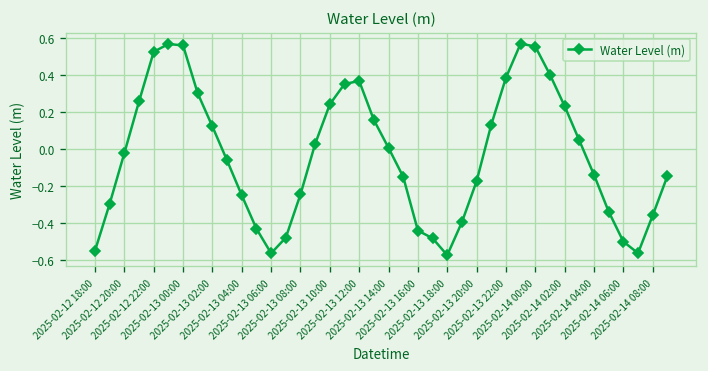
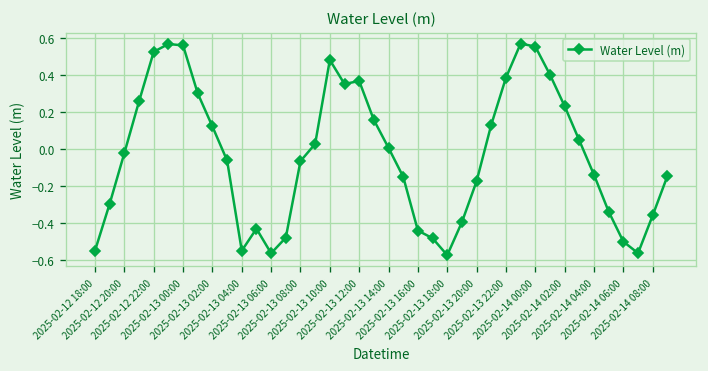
  {
    "2025-02-12 18:00": -0.55,
    "2025-02-12 20:00": -0.02,
    "2025-02-12 22:00": 0.52,
    "2025-02-13 00:00": 0.56,
    "2025-02-13 02:00": 0.12,
-   "2025-02-13 04:00": -0.25,
+   "2025-02-13 04:00": -0.55,
    "2025-02-13 06:00": -0.56,
-   "2025-02-13 08:00": -0.24,
-   "2025-02-13 10:00": 0.24,
+   "2025-02-13 08:00": -0.07,
+   "2025-02-13 10:00": 0.48,
    "2025-02-13 12:00": 0.37,
    "2025-02-13 14:00": 0.01,
    "2025-02-13 16:00": -0.44,
    "2025-02-13 18:00": -0.57,
    "2025-02-13 20:00": -0.17,
    "2025-02-13 22:00": 0.39,
    "2025-02-14 00:00": 0.55,
    "2025-02-14 02:00": 0.23,
    "2025-02-14 04:00": -0.14,
    "2025-02-14 06:00": -0.50,
    "2025-02-14 08:00": -0.36
  }
